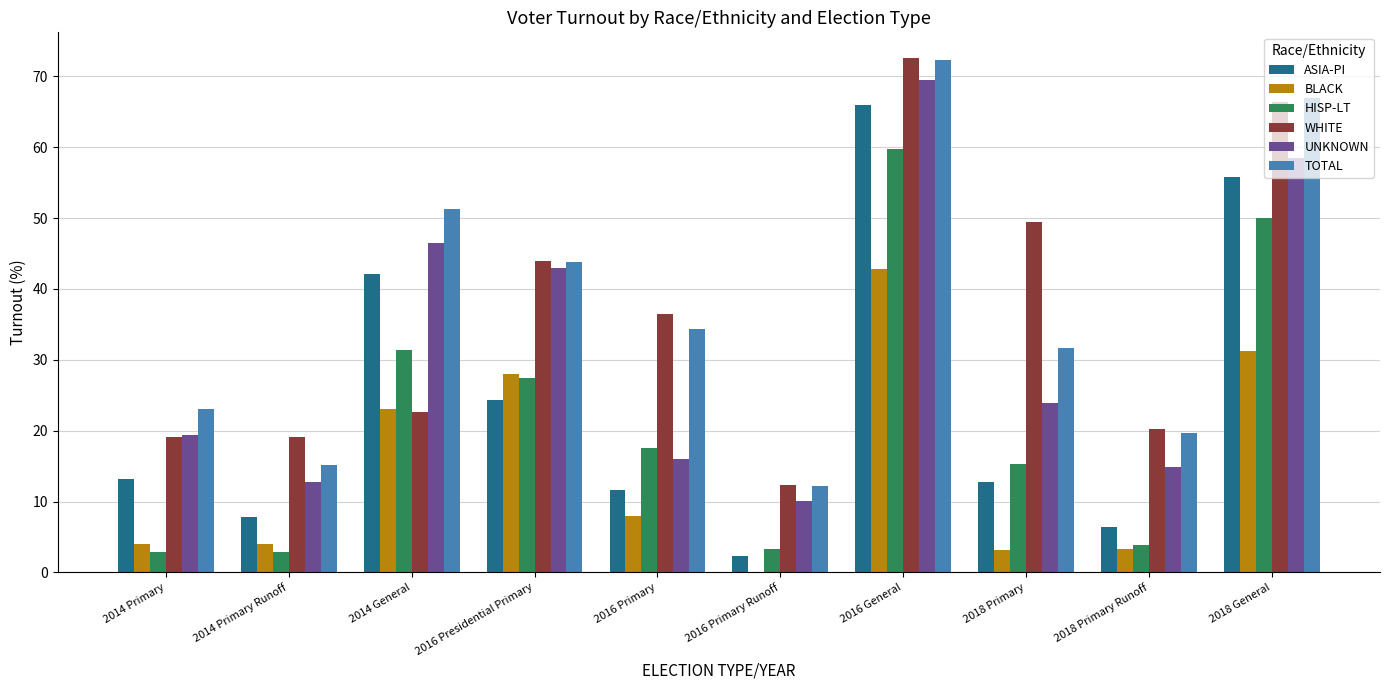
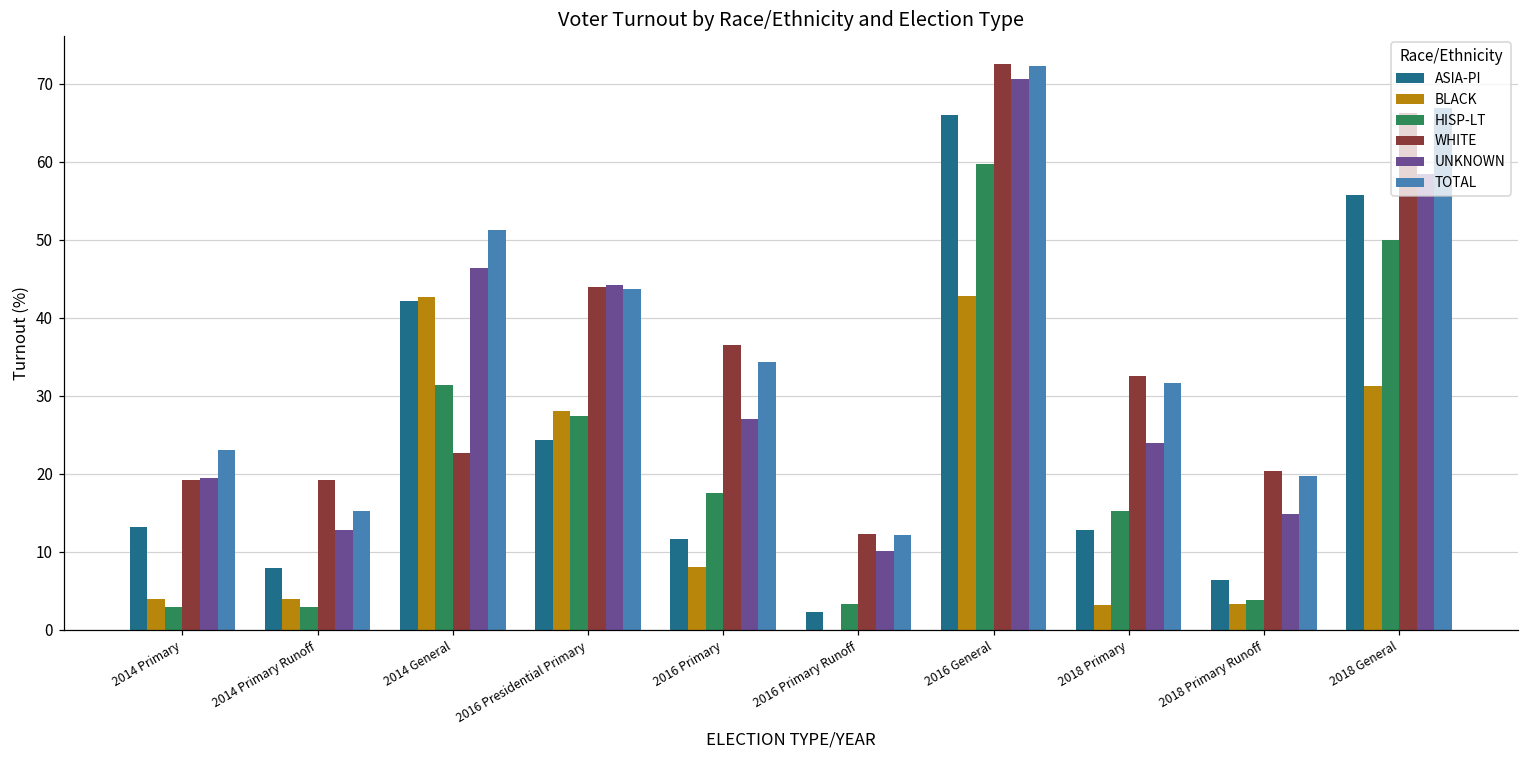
  {
    "BLACK": {
      "2014 Primary": 4,
      "2014 Primary Runoff": 4,
-     "2014 General": 23,
+     "2014 General": 43,
      "2016 Presidential Primary": 28,
      "2016 Primary": 8,
      "2016 Primary Runoff": 0,
      "2016 General": 43,
      "2018 Primary": 3,
      "2018 Primary Runoff": 3,
      "2018 General": 31
    },
    "HISP-LT": {
      "2014 Primary": 3,
      "2014 Primary Runoff": 3,
      "2014 General": 31,
      "2016 Presidential Primary": 27,
      "2016 Primary": 18,
      "2016 Primary Runoff": 3,
      "2016 General": 60,
      "2018 Primary": 15,
      "2018 Primary Runoff": 4,
      "2018 General": 50
    },
    "WHITE": {
      "2014 Primary": 19,
      "2014 Primary Runoff": 19,
      "2014 General": 23,
      "2016 Presidential Primary": 44,
      "2016 Primary": 37,
      "2016 Primary Runoff": 12,
      "2016 General": 73,
-     "2018 Primary": 49,
+     "2018 Primary": 33,
      "2018 Primary Runoff": 20
    },
    "UNKNOWN": {
      "2014 Primary": 19,
      "2014 Primary Runoff": 13,
      "2014 General": 46,
-     "2016 Presidential Primary": 43,
-     "2016 Primary": 16,
+     "2016 Presidential Primary": 44,
+     "2016 Primary": 27,
      "2016 Primary Runoff": 10,
-     "2016 General": 70,
+     "2016 General": 71,
      "2018 Primary": 24,
      "2018 Primary Runoff": 15
    }
  }
